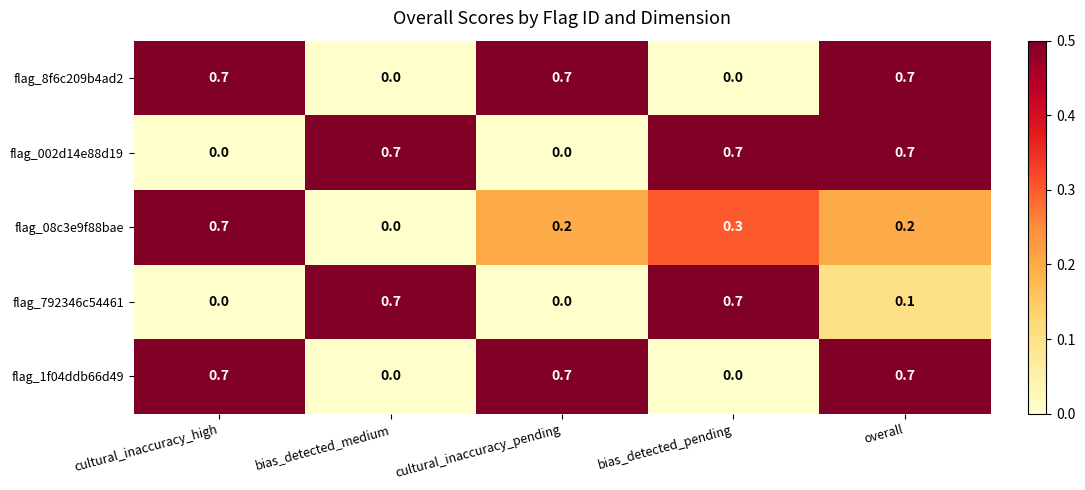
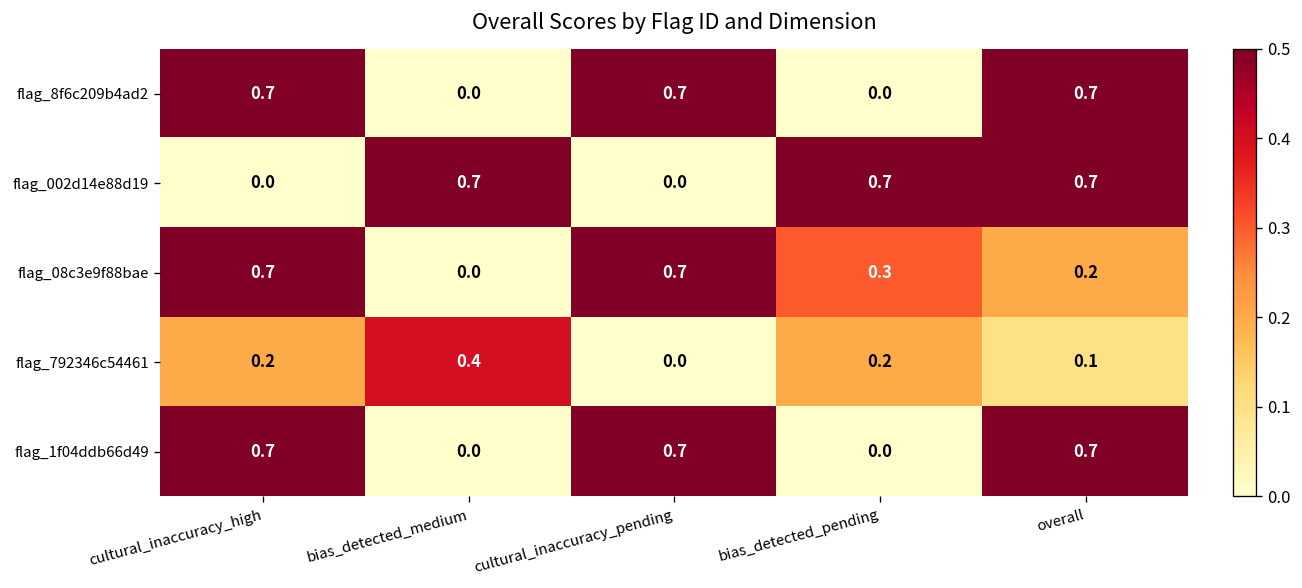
  {
    "flag_8f6c209b4ad2": {
      "cultural_inaccuracy_high": 0.7,
      "bias_detected_medium": 0.0,
      "cultural_inaccuracy_pending": 0.7,
      "bias_detected_pending": 0.0,
      "overall": 0.7
    },
    "flag_002d14e88d19": {
      "cultural_inaccuracy_high": 0.0,
      "bias_detected_medium": 0.7,
      "cultural_inaccuracy_pending": 0.0,
      "bias_detected_pending": 0.7,
      "overall": 0.7
    },
    "flag_08c3e9f88bae": {
      "cultural_inaccuracy_high": 0.7,
      "bias_detected_medium": 0.0,
-     "cultural_inaccuracy_pending": 0.2,
+     "cultural_inaccuracy_pending": 0.7,
      "bias_detected_pending": 0.3,
      "overall": 0.2
    },
    "flag_792346c54461": {
-     "cultural_inaccuracy_high": 0.0,
-     "bias_detected_medium": 0.7,
+     "cultural_inaccuracy_high": 0.2,
+     "bias_detected_medium": 0.4,
      "cultural_inaccuracy_pending": 0.0,
-     "bias_detected_pending": 0.7,
+     "bias_detected_pending": 0.2,
      "overall": 0.1
    },
    "flag_1f04ddb66d49": {
      "cultural_inaccuracy_high": 0.7,
      "bias_detected_medium": 0.0,
      "cultural_inaccuracy_pending": 0.7,
      "bias_detected_pending": 0.0,
      "overall": 0.7
    }
  }
